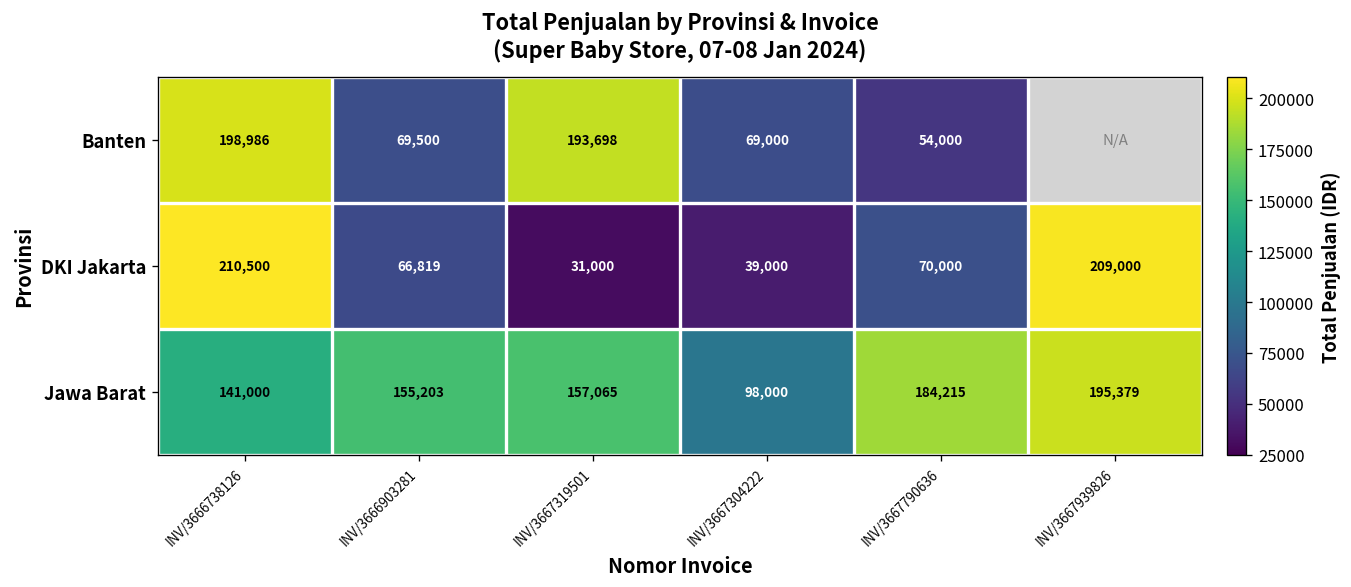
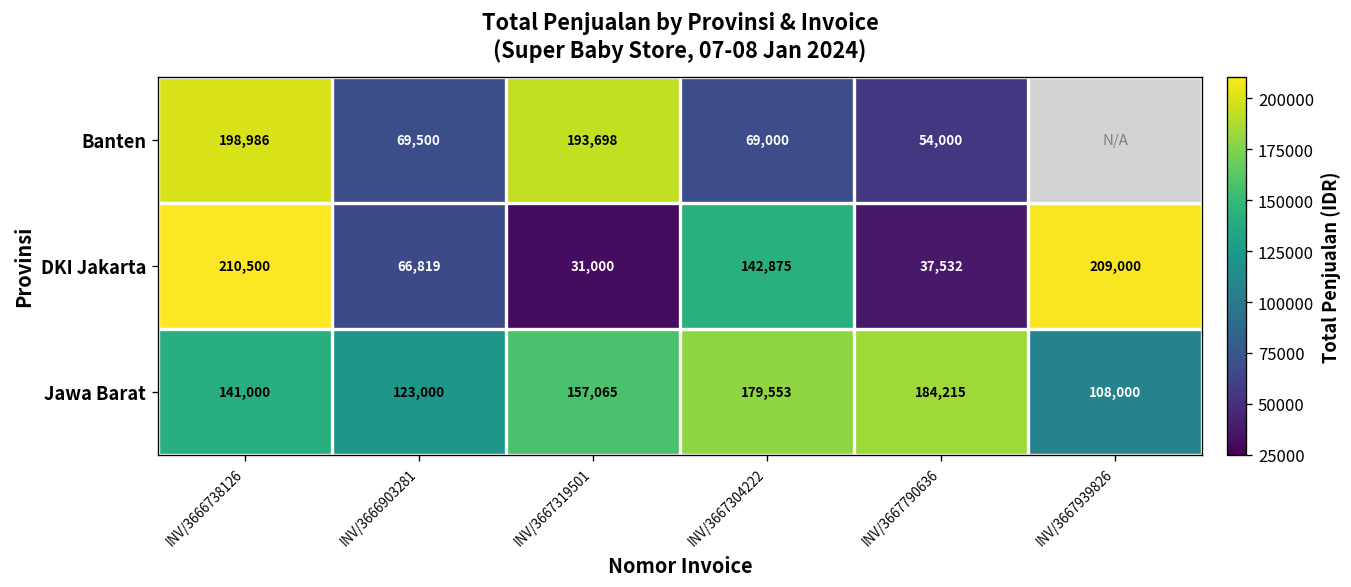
  {
    "Banten": {
      "INV/3666738126": "198,986",
      "INV/3666903281": "69,500",
      "INV/3667319501": "193,698",
      "INV/3667304222": "69,000",
      "INV/3667790636": "54,000"
    },
    "DKI Jakarta": {
      "INV/3666738126": "210,500",
      "INV/3666903281": "66,819",
      "INV/3667319501": "31,000",
-     "INV/3667304222": "39,000",
-     "INV/3667790636": "70,000",
+     "INV/3667304222": "142,875",
+     "INV/3667790636": "37,532",
      "INV/3667939826": "209,000"
    },
    "Jawa Barat": {
      "INV/3666738126": "141,000",
-     "INV/3666903281": "155,203",
+     "INV/3666903281": "123,000",
      "INV/3667319501": "157,065",
-     "INV/3667304222": "98,000",
+     "INV/3667304222": "179,553",
      "INV/3667790636": "184,215",
-     "INV/3667939826": "195,379"
+     "INV/3667939826": "108,000"
    }
  }
